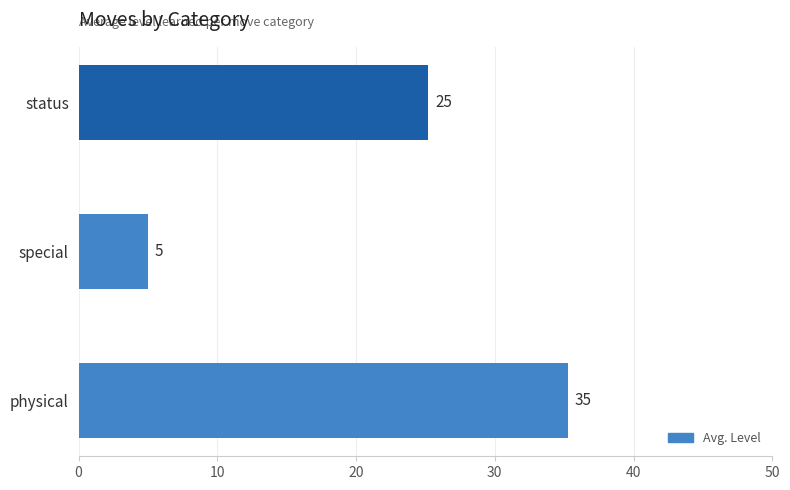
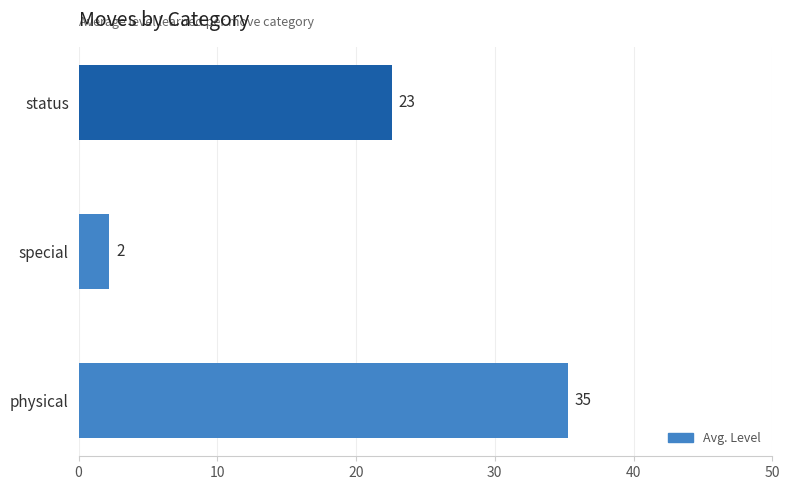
  {
-   "status": 25,
-   "special": 5,
+   "status": 23,
+   "special": 2,
    "physical": 35
  }
